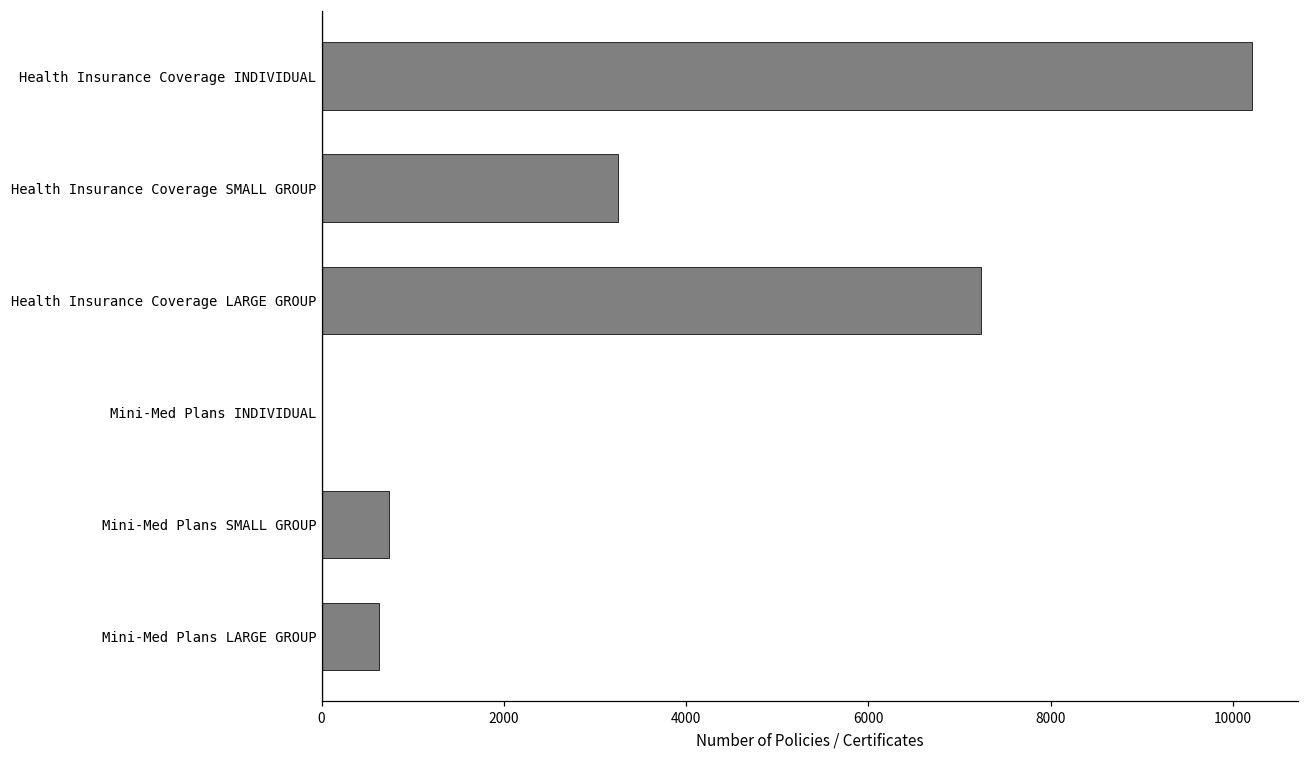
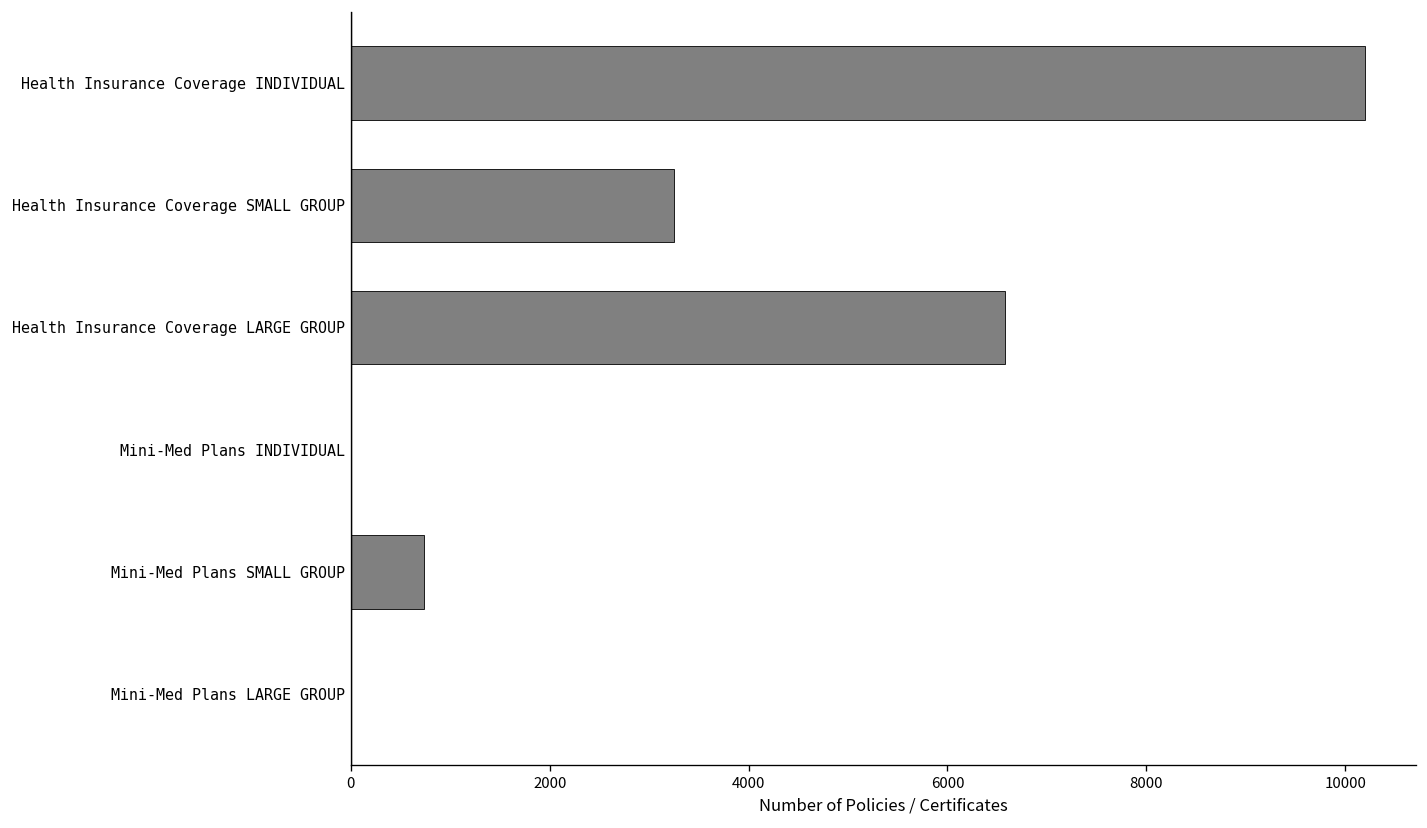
  {
    "Health Insurance Coverage INDIVIDUAL": 10200,
    "Health Insurance Coverage SMALL GROUP": 3300,
-   "Health Insurance Coverage LARGE GROUP": 7200,
+   "Health Insurance Coverage LARGE GROUP": 6600,
    "Mini-Med Plans INDIVIDUAL": 0,
    "Mini-Med Plans SMALL GROUP": 700,
-   "Mini-Med Plans LARGE GROUP": 600
+   "Mini-Med Plans LARGE GROUP": 0
  }
